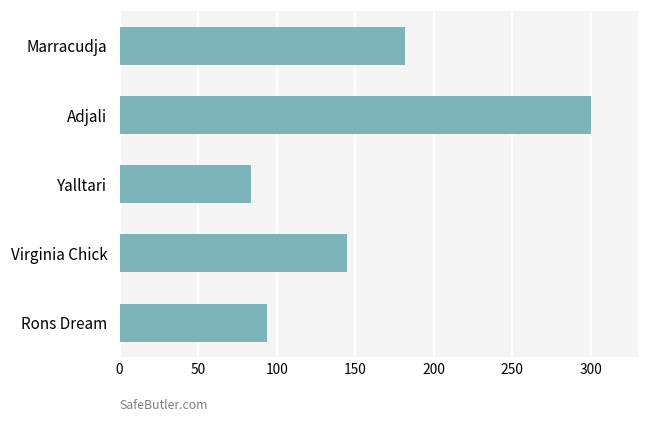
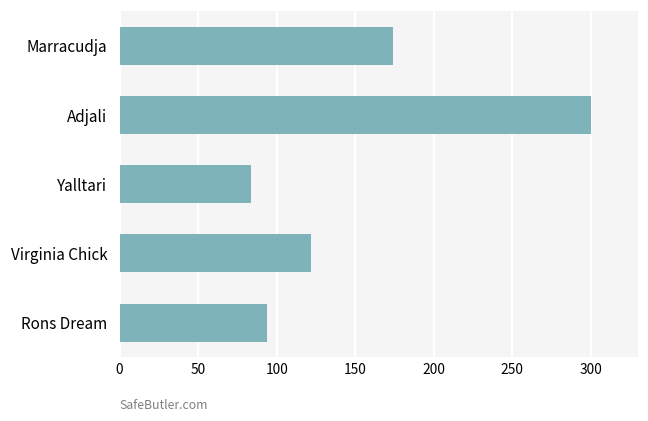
  {
-   "Marracudja": 182,
+   "Marracudja": 174,
    "Adjali": 300,
    "Yalltari": 84,
-   "Virginia Chick": 144,
+   "Virginia Chick": 122,
    "Rons Dream": 94
  }
